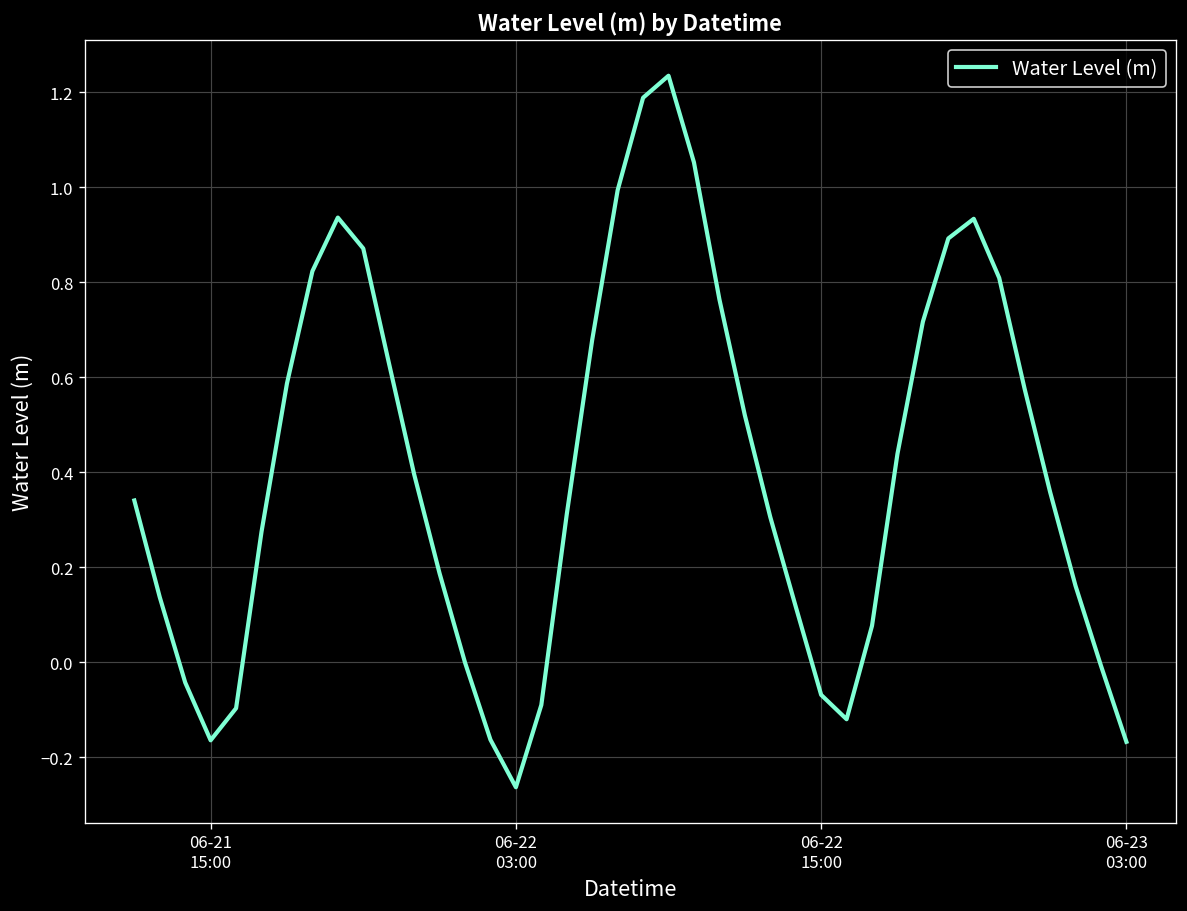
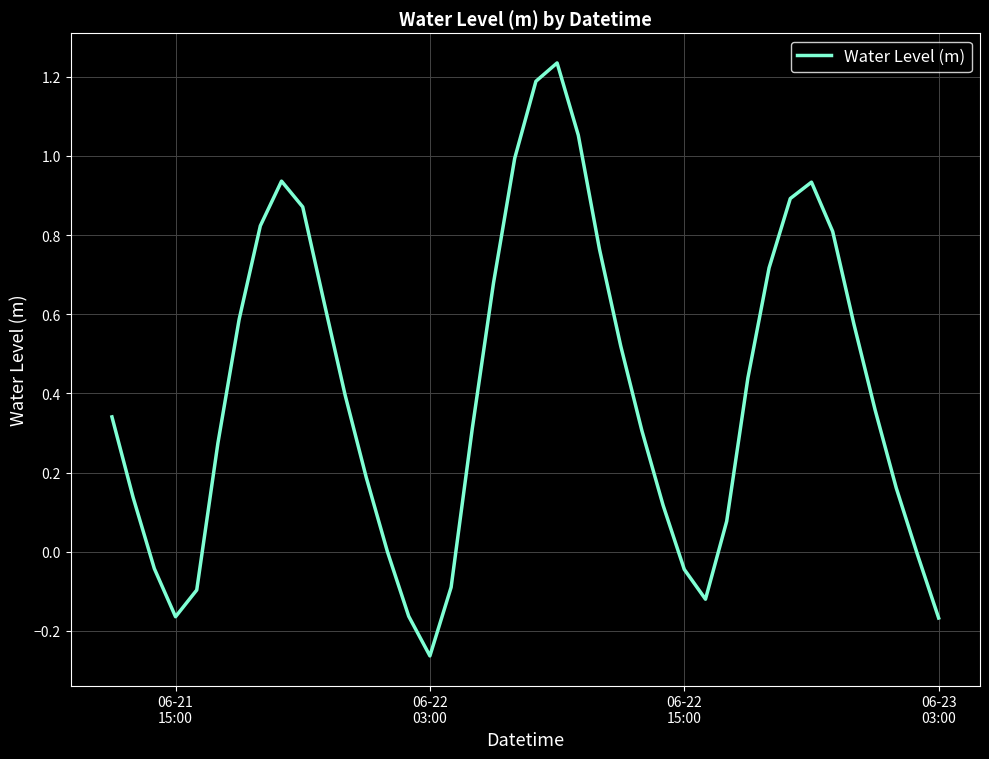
  {
    "06-21 15:00": -0.16,
    "06-22 03:00": -0.26,
-   "06-22 15:00": -0.07,
+   "06-22 15:00": -0.04,
    "06-23 03:00": -0.17
  }
